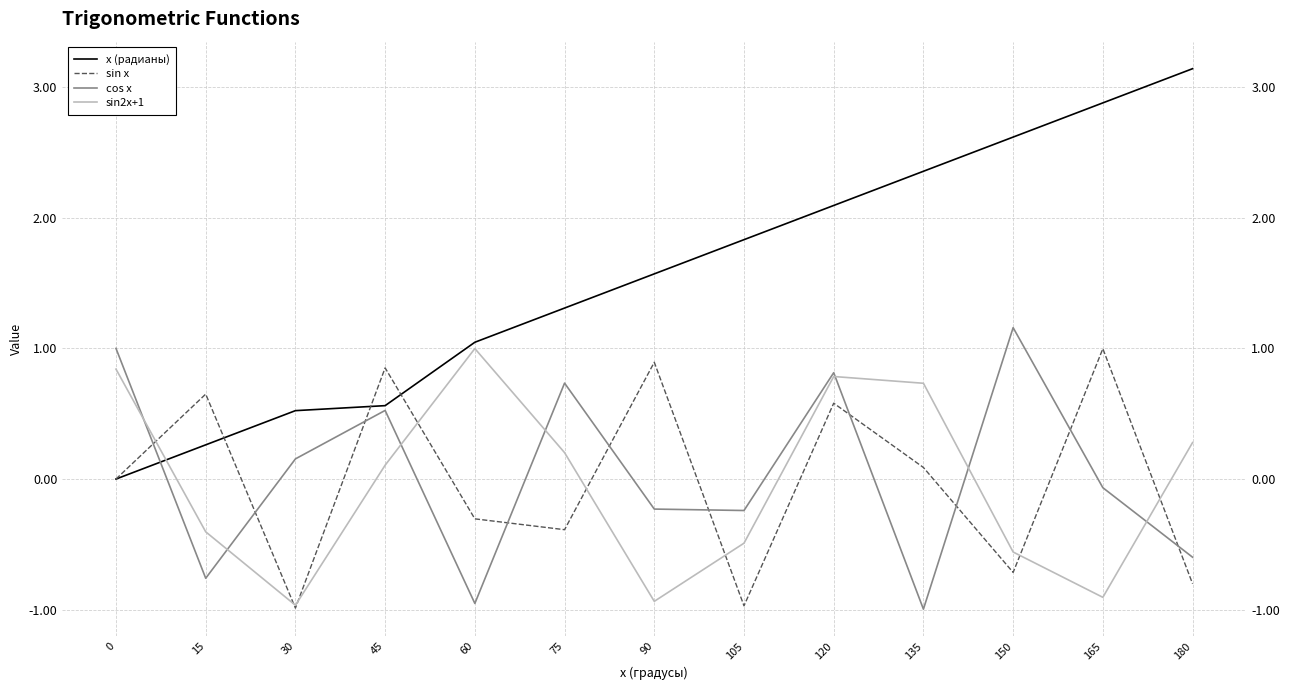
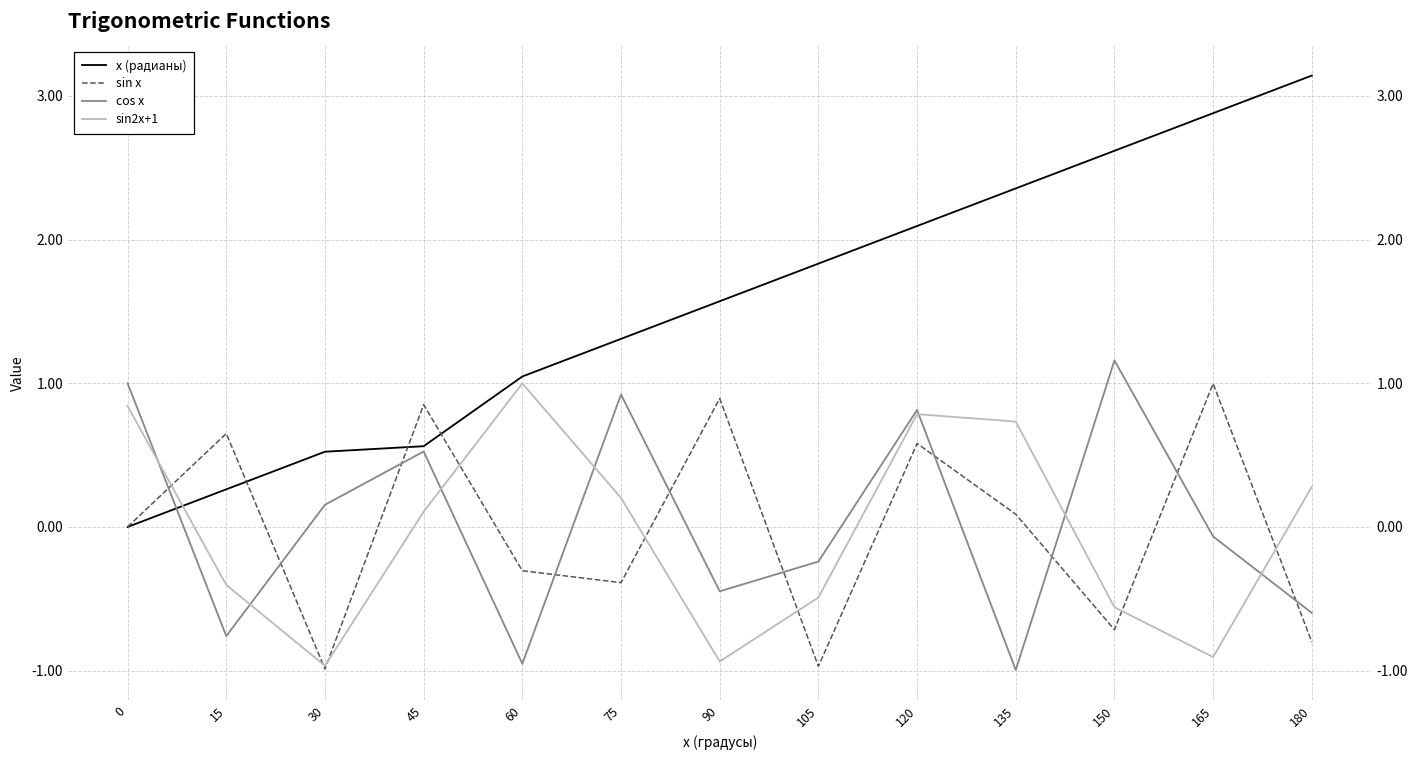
  {
    "x (радианы)": {
      "15": 0.26,
      "30": 0.52,
      "45": 0.56,
      "60": 1.05,
      "75": 1.31,
      "90": 1.57,
      "105": 1.83,
      "120": 2.09,
      "135": 2.36,
      "150": 2.62,
      "165": 2.88,
      "180": 3.14
    },
    "sin x": {
      "15": 0.65,
      "30": -0.99,
      "45": 0.85,
      "60": -0.30,
      "75": -0.39,
      "90": 0.89,
      "105": -0.97,
      "120": 0.58,
      "135": 0.09,
      "150": -0.71,
      "165": 1.00,
      "180": -0.80
    },
    "cos x": {
      "0": 1.00,
      "15": -0.76,
      "30": 0.15,
      "45": 0.53,
      "60": -0.95,
-     "75": 0.73,
-     "90": -0.23,
+     "75": 0.92,
+     "90": -0.45,
      "105": -0.24,
      "120": 0.81,
      "135": -1.00,
      "150": 1.16,
      "165": -0.07,
      "180": -0.60
    },
    "sin2x+1": {
      "0": 0.84,
      "15": -0.40,
      "30": -0.97,
      "45": 0.11,
      "60": 1.00,
      "75": 0.20,
      "90": -0.94,
      "105": -0.49,
      "120": 0.78,
      "135": 0.73,
      "150": -0.56,
      "165": -0.91,
      "180": 0.28
    }
  }
